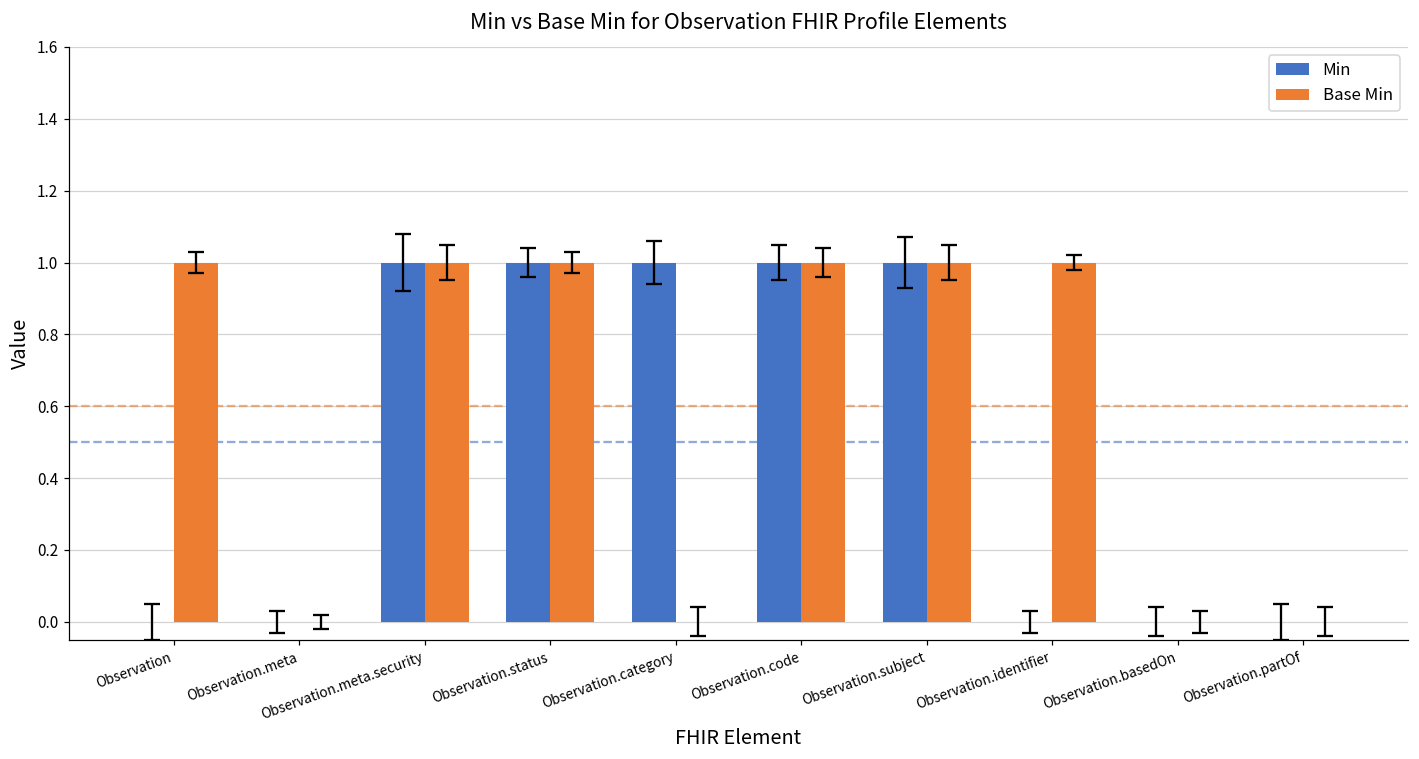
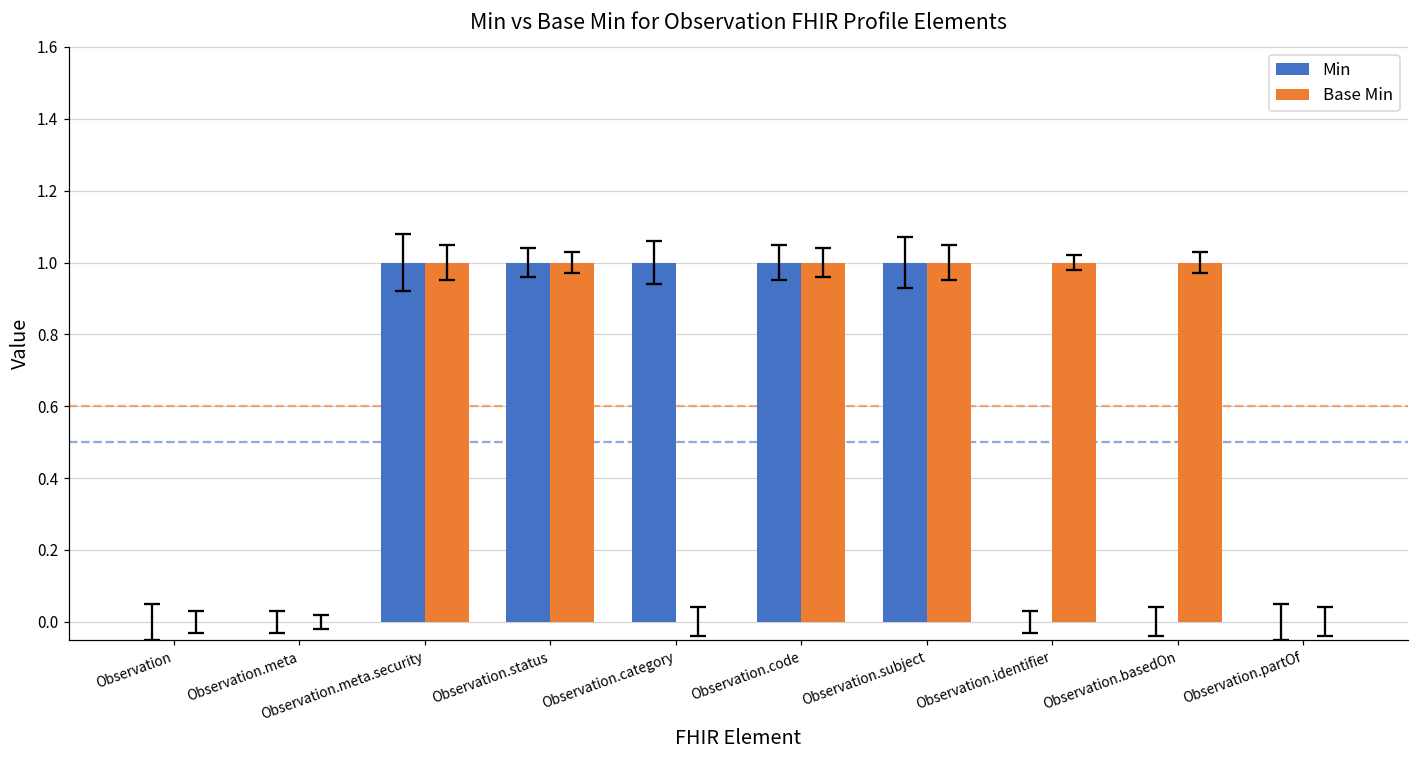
  {
    "Base Min": {
-     "Observation": 1,
+     "Observation": 0,
      "Observation.meta": 0,
      "Observation.meta.security": 1,
      "Observation.status": 1,
      "Observation.category": 0,
      "Observation.code": 1,
      "Observation.subject": 1,
      "Observation.identifier": 1,
-     "Observation.basedOn": 0,
+     "Observation.basedOn": 1,
      "Observation.partOf": 0
    }
  }
